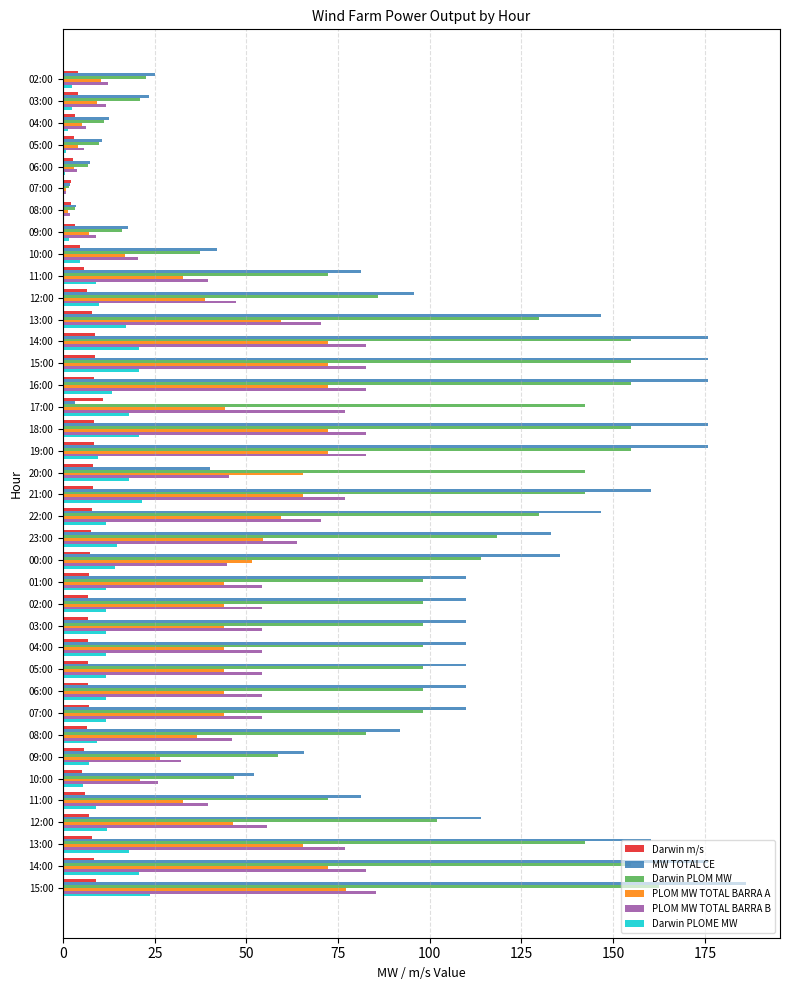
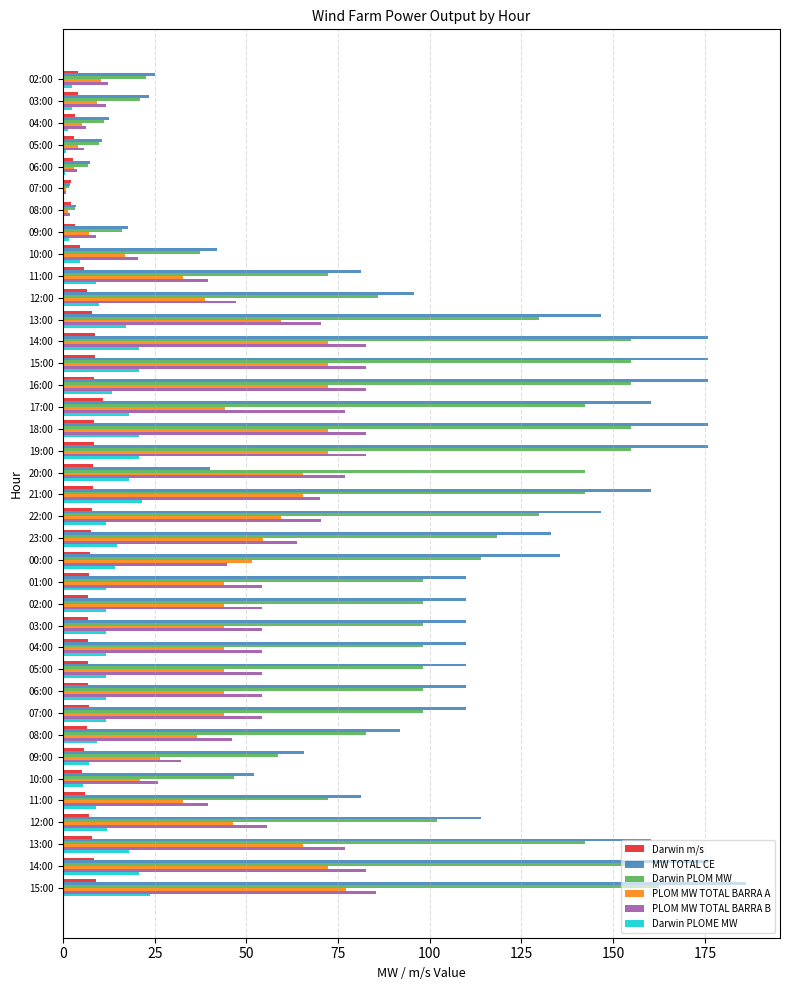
  {
    "Darwin m/s": {
      "16:00": 9,
      "17:00": 11,
      "18:00": 9,
      "19:00": 9,
      "20:00": 8,
      "21:00": 8,
      "22:00": 8,
      "23:00": 8,
      "00:00": 7,
      "01:00": 7
    },
    "MW TOTAL CE": {
      "16:00": 176,
-     "17:00": 3,
+     "17:00": 160,
      "18:00": 176,
      "19:00": 176,
      "20:00": 40,
      "21:00": 160,
      "22:00": 147,
      "23:00": 133,
      "00:00": 135,
      "01:00": 110
    },
    "Darwin PLOM MW": {
      "16:00": 155,
      "17:00": 142,
      "18:00": 155,
      "19:00": 155,
      "20:00": 142,
      "21:00": 142,
      "22:00": 130,
      "23:00": 118,
      "00:00": 114,
      "01:00": 98
    },
    "PLOM MW TOTAL BARRA A": {
      "16:00": 72,
      "17:00": 44,
      "18:00": 72,
      "19:00": 72,
      "20:00": 65,
      "21:00": 65,
      "22:00": 59,
      "23:00": 54,
      "00:00": 52,
      "01:00": 44
    },
    "PLOM MW TOTAL BARRA B": {
      "16:00": 83,
      "17:00": 77,
      "18:00": 83,
      "19:00": 83,
-     "20:00": 45,
-     "21:00": 77,
+     "20:00": 77,
+     "21:00": 70,
      "22:00": 70,
      "23:00": 64,
      "00:00": 45,
      "01:00": 54
    },
    "Darwin PLOME MW": {
      "16:00": 13,
      "17:00": 18,
      "18:00": 21,
-     "19:00": 10,
+     "19:00": 21,
      "20:00": 18,
      "21:00": 22,
      "22:00": 12,
      "23:00": 15,
      "00:00": 14,
      "01:00": 12
    }
  }
